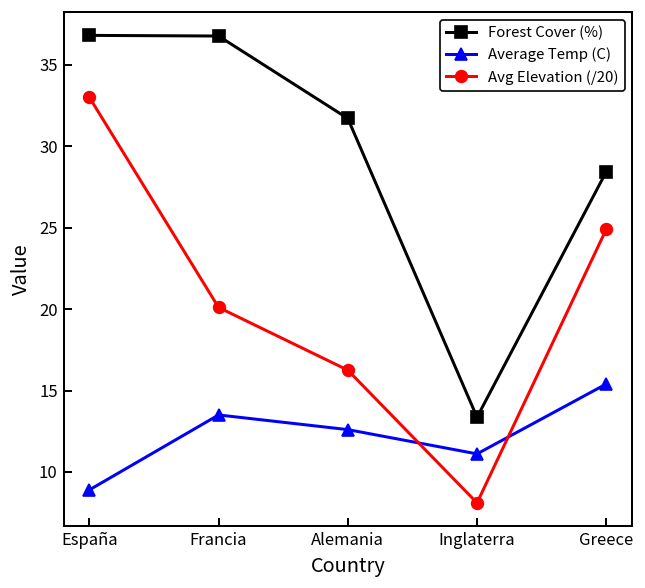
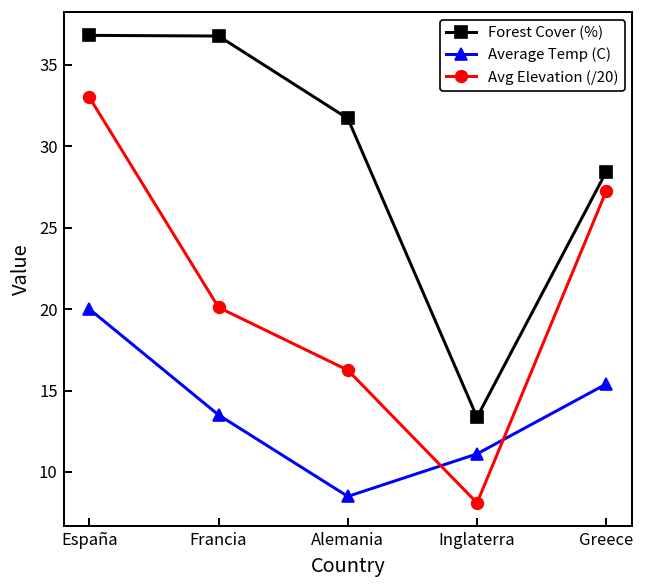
  {
    "Forest Cover (%)": {
      "España": 36.8,
      "Francia": 36.8,
      "Alemania": 31.7,
      "Inglaterra": 13.4,
      "Greece": 28.4
    },
    "Average Temp (C)": {
-     "España": 8.9,
+     "España": 20.0,
      "Francia": 13.5,
-     "Alemania": 12.6,
+     "Alemania": 8.5,
      "Inglaterra": 11.1,
      "Greece": 15.4
    },
    "Avg Elevation (/20)": {
      "España": 33.0,
      "Francia": 20.1,
      "Alemania": 16.3,
      "Inglaterra": 8.1,
-     "Greece": 24.9
+     "Greece": 27.3
    }
  }
